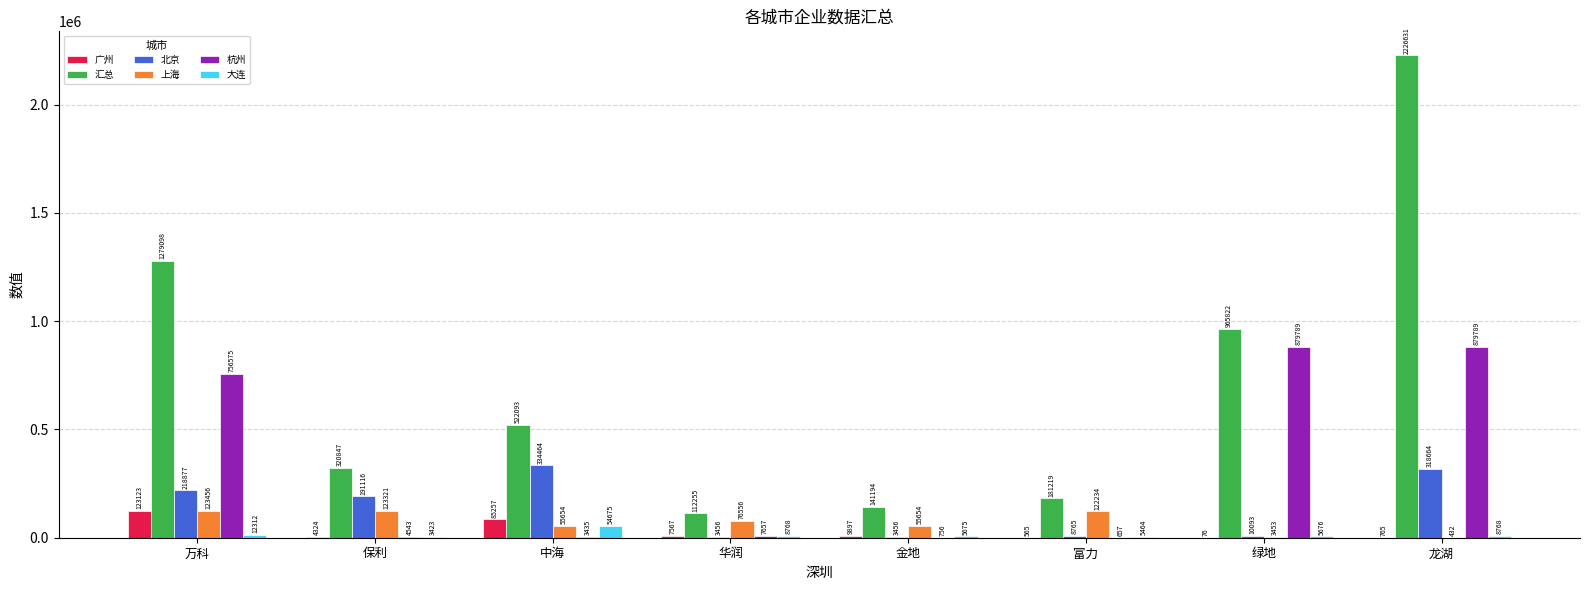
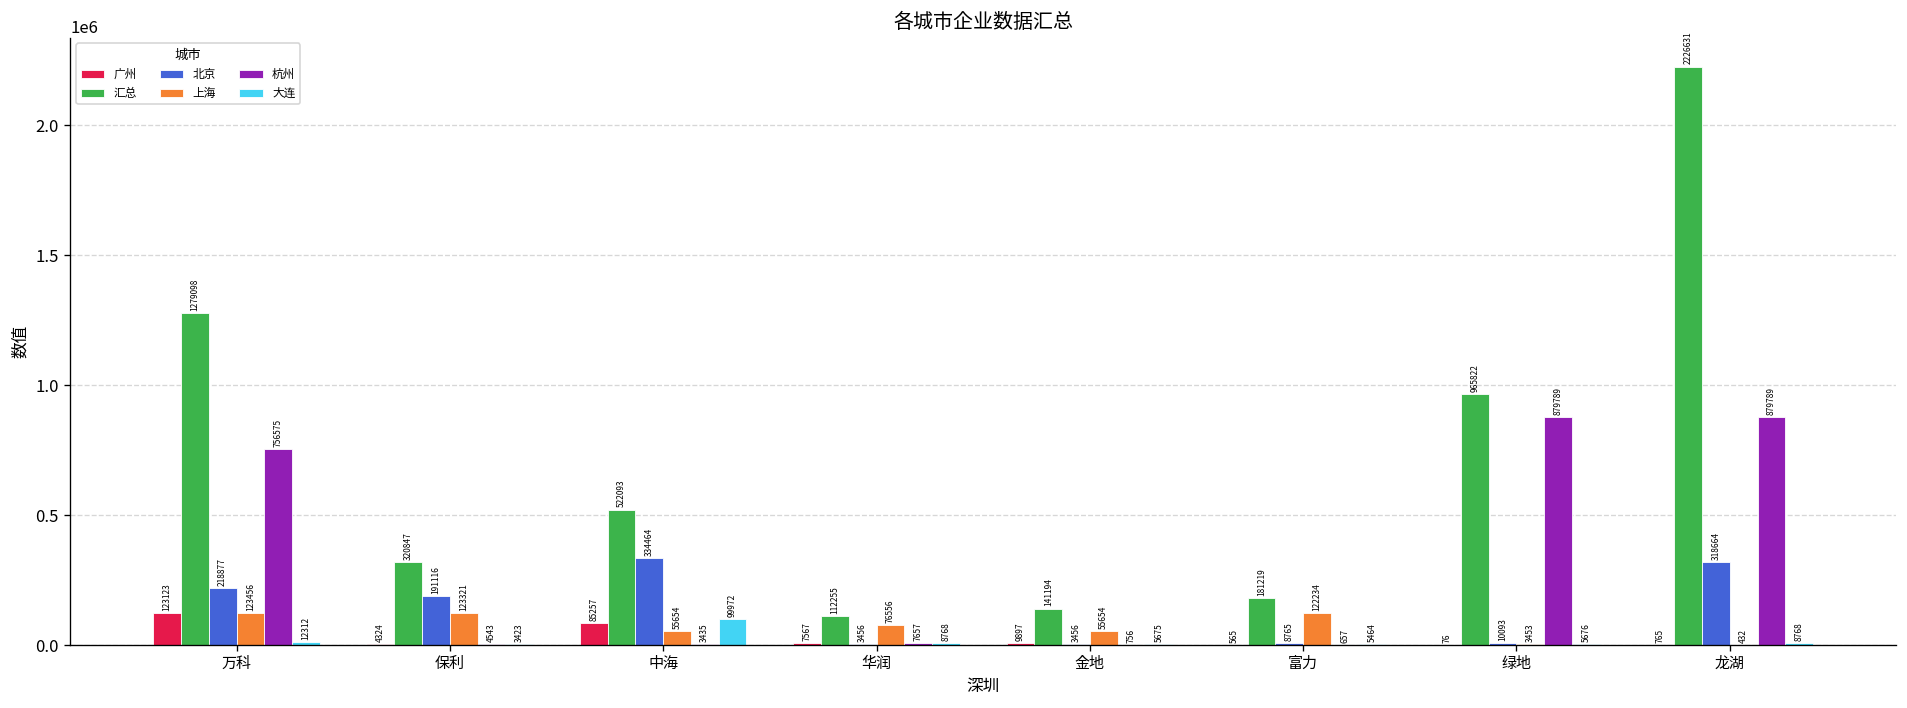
  {
    "广州": {
      "万科": 123123,
      "保利": 4324,
      "中海": 85257,
      "华润": 7567,
      "金地": 9897,
      "富力": 565,
      "绿地": 76,
      "龙湖": 765
    },
    "汇总": {
      "万科": 1279098,
      "保利": 320847,
      "中海": 522093,
      "华润": 112255,
      "金地": 141194,
      "富力": 181219,
      "绿地": 965822,
      "龙湖": 2226631
    },
    "北京": {
      "万科": 218877,
      "保利": 191116,
      "中海": 334464,
      "华润": 3456,
      "金地": 3456,
      "富力": 8765,
      "绿地": 10093,
      "龙湖": 318664
    },
    "上海": {
      "万科": 123456,
      "保利": 123321,
      "中海": 55654,
      "华润": 76556,
      "金地": 55654,
      "富力": 122234,
      "绿地": 3453,
      "龙湖": 432
    },
    "杭州": {
      "万科": 756575,
      "保利": 4543,
      "中海": 3435,
      "华润": 7657,
      "金地": 756,
      "富力": 657,
      "绿地": 879789,
      "龙湖": 879789
    },
    "大连": {
      "万科": 12312,
      "保利": 3423,
-     "中海": 54675,
+     "中海": 99972,
      "华润": 8768,
      "金地": 5675,
      "富力": 5464,
      "绿地": 5676,
      "龙湖": 8768
    }
  }
